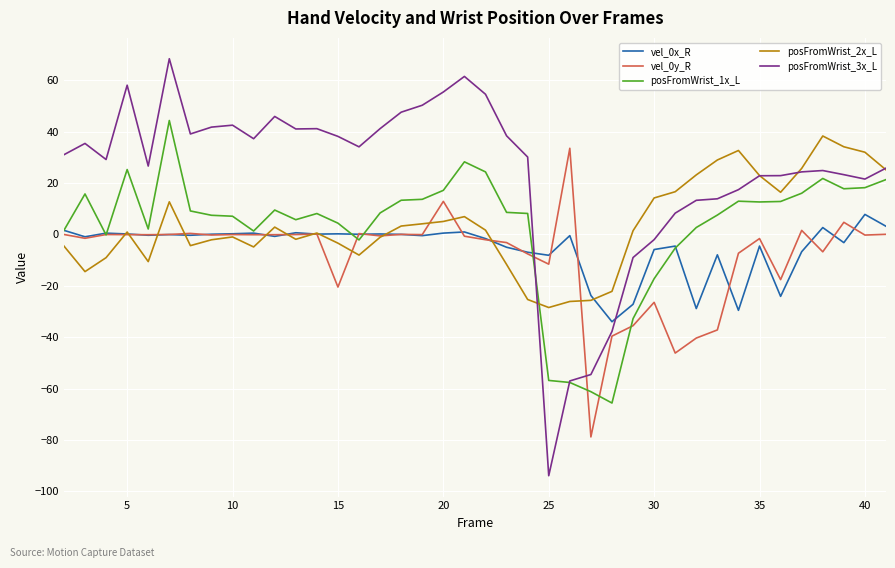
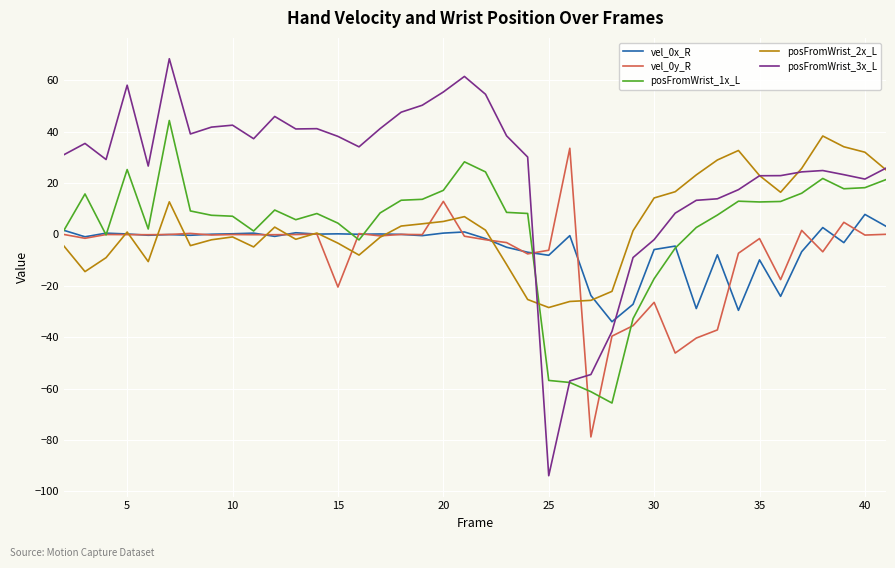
  {
    "vel_0x_R": {
      "15": 0,
      "20": 0,
      "25": -8,
      "30": -6,
-     "35": -5,
+     "35": -10,
      "40": 8
    },
    "vel_0y_R": {
      "15": -21,
      "20": 13,
-     "25": -12,
+     "25": -6,
      "30": -26,
      "35": -2,
      "40": 0
    },
    "posFromWrist_1x_L": {
      "5": 25,
      "10": 7,
      "15": 4,
      "20": 17,
      "25": -57,
      "30": -17,
      "35": 13,
      "40": 18
    },
    "posFromWrist_2x_L": {
      "15": -3,
      "20": 5,
      "25": -28,
      "30": 14,
      "40": 32
    },
    "posFromWrist_3x_L": {
      "5": 58,
      "10": 42,
      "15": 38,
      "20": 55,
      "25": -94,
      "30": -2,
      "40": 22
    }
  }
